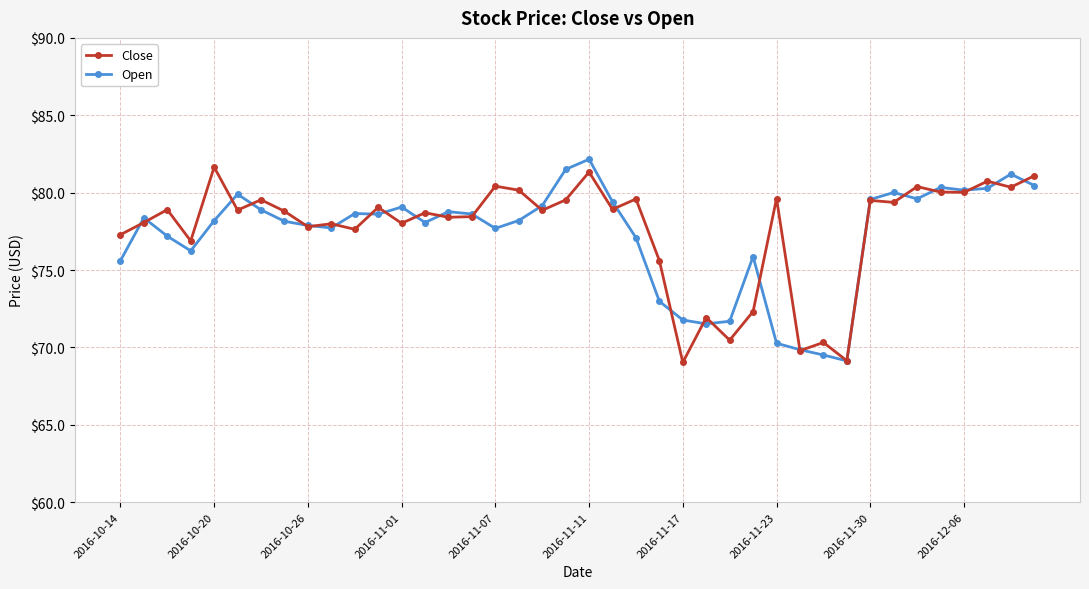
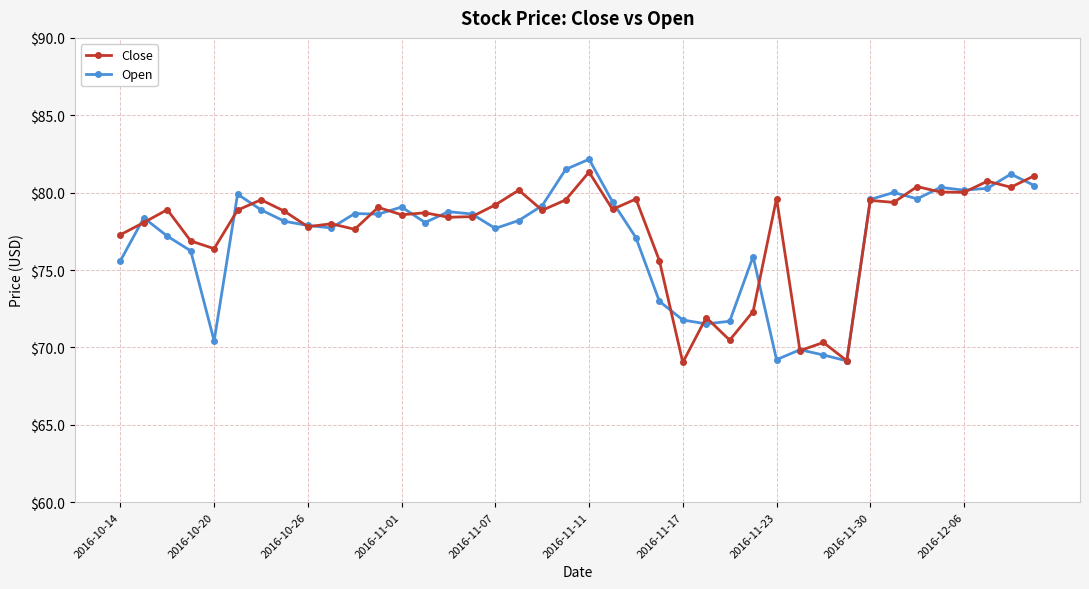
  {
    "Close": {
      "2016-10-14": "$77.3",
-     "2016-10-20": "$81.6",
-     "2016-11-01": "$78.0",
-     "2016-11-07": "$80.4",
+     "2016-10-20": "$76.4",
+     "2016-11-01": "$78.6",
+     "2016-11-07": "$79.2",
      "2016-11-11": "$81.3",
      "2016-11-17": "$69.0",
      "2016-11-23": "$79.6"
    },
    "Open": {
      "2016-10-14": "$75.6",
-     "2016-10-20": "$78.2",
+     "2016-10-20": "$70.4",
      "2016-11-01": "$79.1",
      "2016-11-07": "$77.7",
      "2016-11-11": "$82.2",
      "2016-11-17": "$71.8",
-     "2016-11-23": "$70.3"
+     "2016-11-23": "$69.2"
    }
  }
